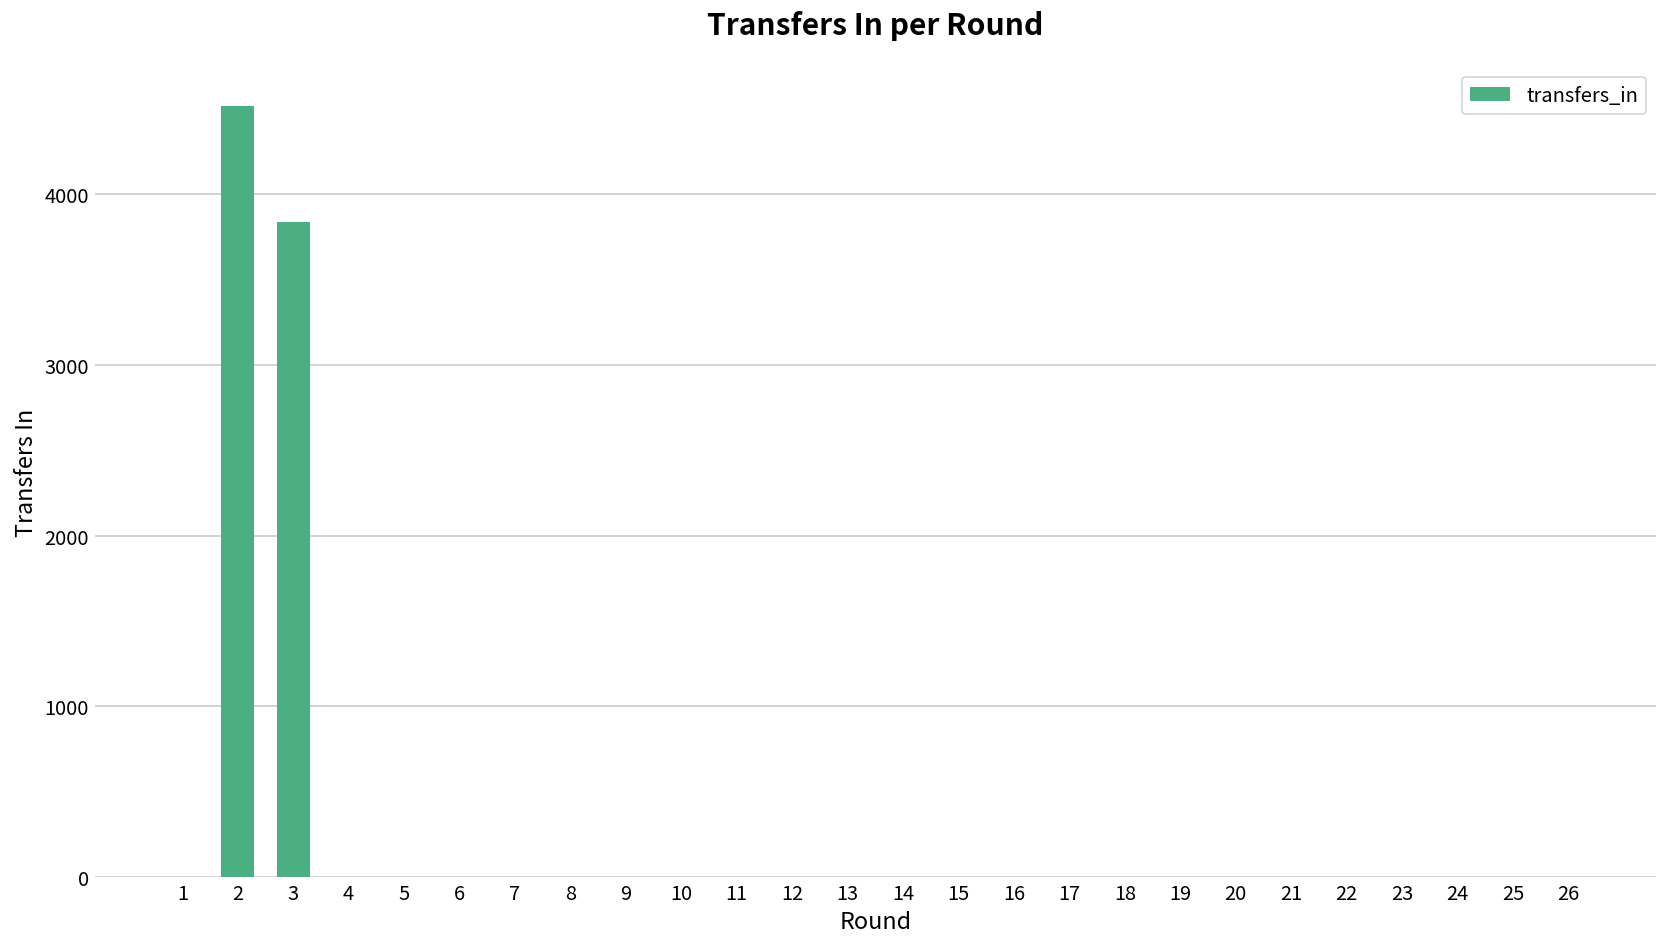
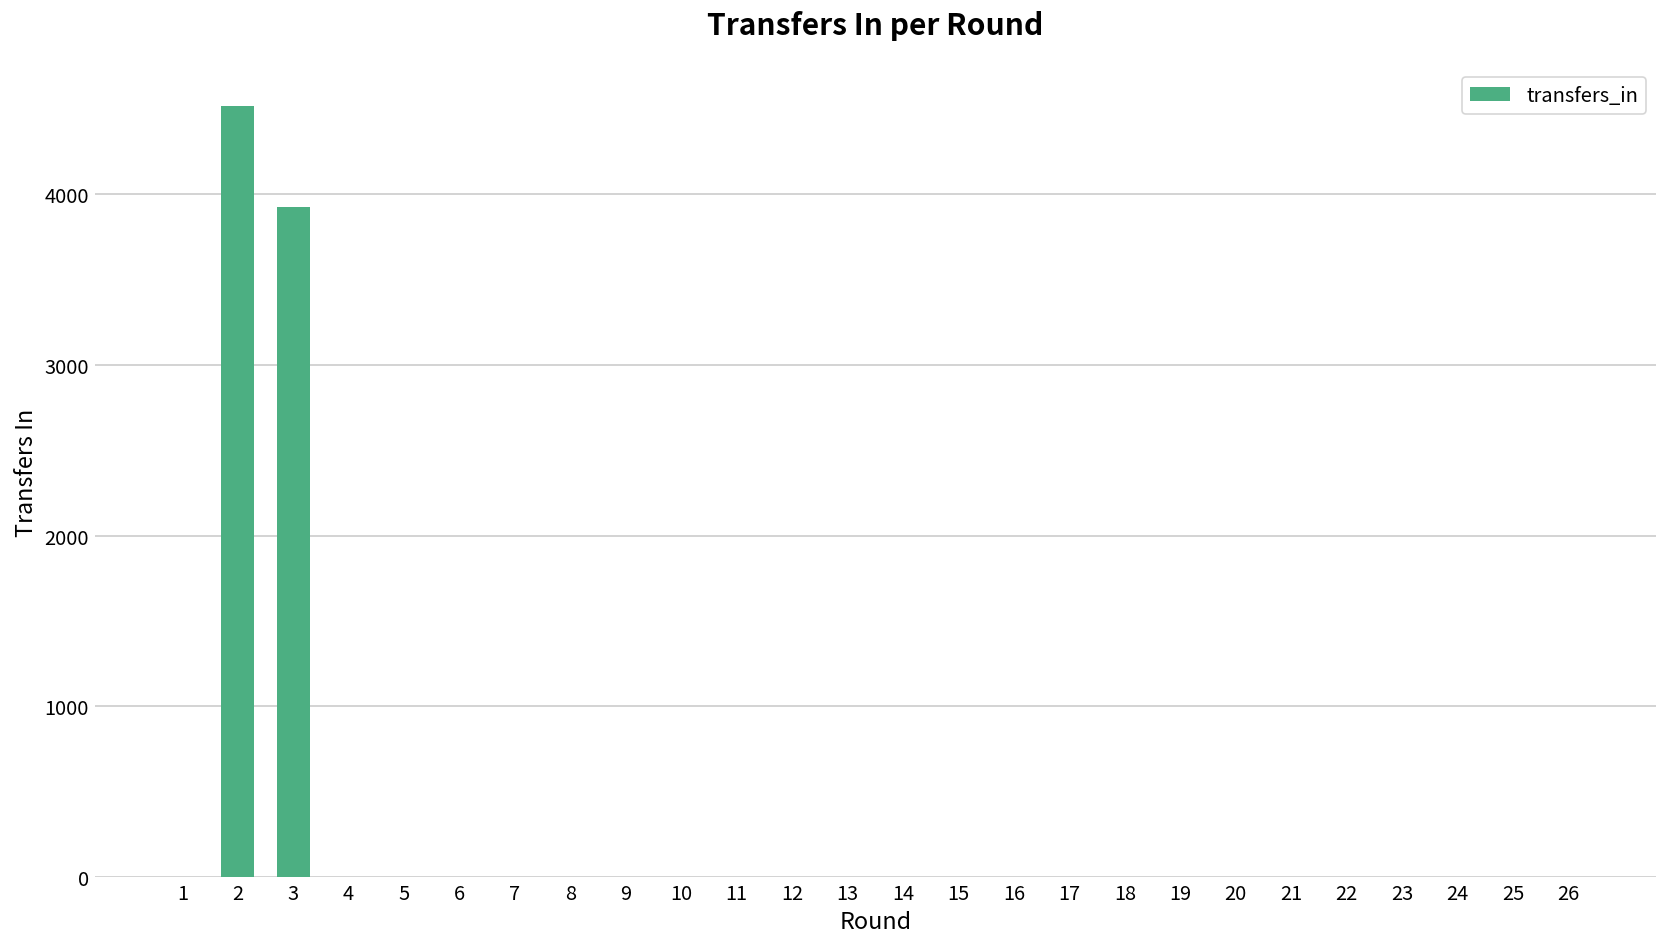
  {
    "1": 0,
    "2": 4520,
-   "3": 3840,
+   "3": 3930,
    "4": 0,
    "5": 0,
    "6": 0,
    "7": 0,
    "8": 0,
    "9": 0,
    "10": 0,
    "11": 0,
    "12": 0,
    "13": 0,
    "14": 0,
    "15": 0,
    "16": 0,
    "17": 0,
    "18": 0,
    "19": 0,
    "20": 0,
    "21": 0,
    "22": 0,
    "23": 0,
    "24": 0,
    "25": 0,
    "26": 0
  }
